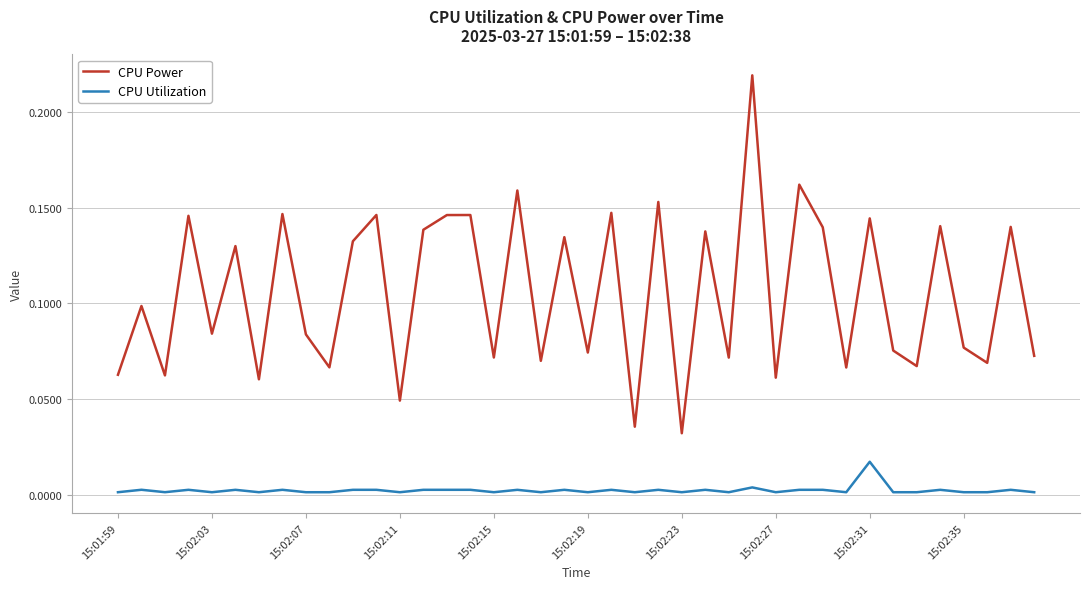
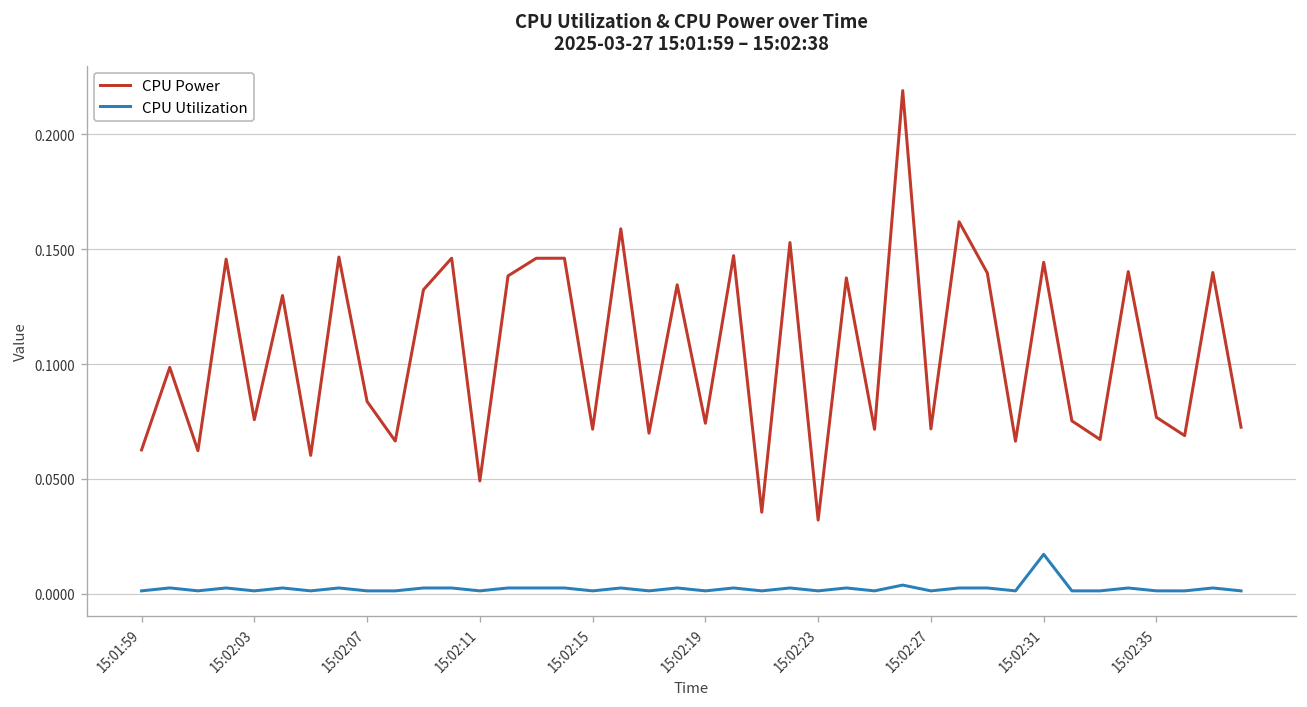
  {
    "CPU Power": {
      "15:01:59": 0.063,
-     "15:02:03": 0.084,
+     "15:02:03": 0.076,
      "15:02:07": 0.084,
      "15:02:11": 0.049,
      "15:02:15": 0.072,
      "15:02:19": 0.074,
      "15:02:23": 0.032,
-     "15:02:27": 0.061,
+     "15:02:27": 0.072,
      "15:02:31": 0.144,
      "15:02:35": 0.077
    },
    "CPU Utilization": {
      "15:01:59": 0.001,
      "15:02:03": 0.001,
      "15:02:07": 0.001,
      "15:02:11": 0.001,
      "15:02:15": 0.001,
      "15:02:19": 0.001,
      "15:02:23": 0.001,
      "15:02:27": 0.001,
      "15:02:31": 0.017,
      "15:02:35": 0.001
    }
  }
